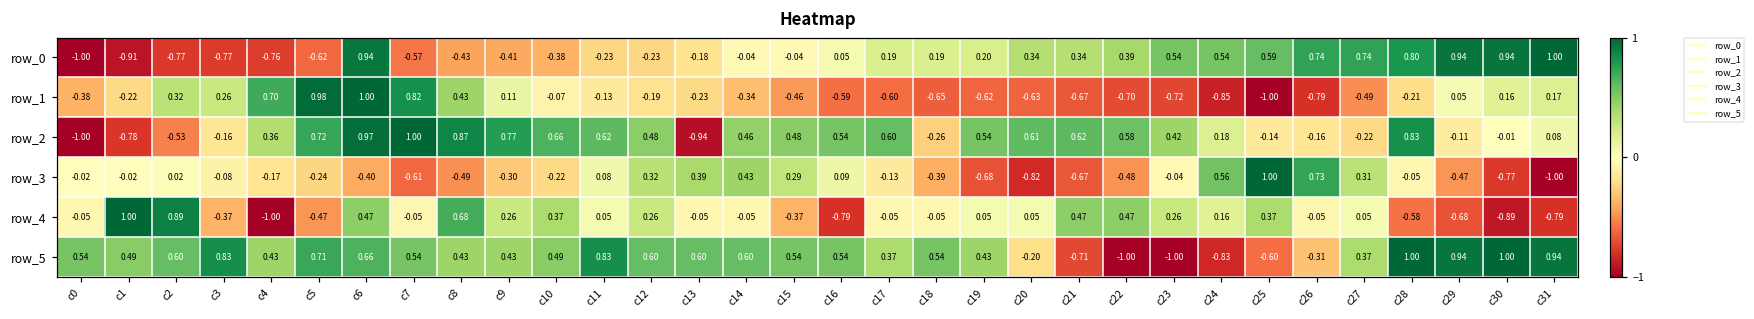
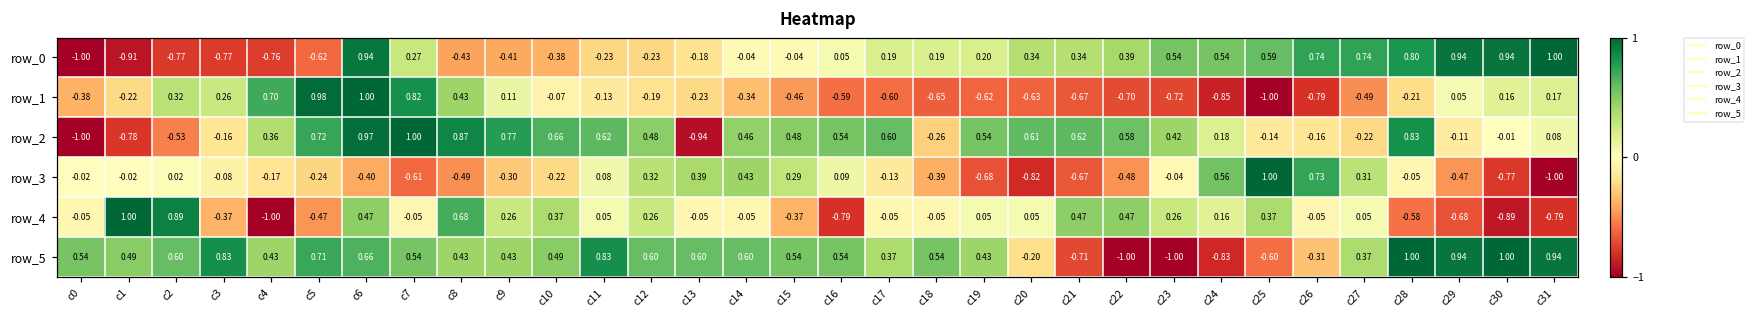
  {
    "row_0": {
      "c0": -1.00,
      "c1": -0.91,
      "c2": -0.77,
      "c3": -0.77,
      "c4": -0.76,
      "c5": -0.62,
      "c6": 0.94,
-     "c7": -0.57,
+     "c7": 0.27,
      "c8": -0.43,
      "c9": -0.41,
      "c10": -0.38,
      "c11": -0.23,
      "c12": -0.23,
      "c13": -0.18,
      "c14": -0.04,
      "c15": -0.04,
      "c16": 0.05,
      "c17": 0.19,
      "c18": 0.19,
      "c19": 0.20,
      "c20": 0.34,
      "c21": 0.34,
      "c22": 0.39,
      "c23": 0.54,
      "c24": 0.54,
      "c25": 0.59,
      "c26": 0.74,
      "c27": 0.74,
      "c28": 0.80,
      "c29": 0.94,
      "c30": 0.94,
      "c31": 1.00
    },
    "row_1": {
      "c0": -0.38,
      "c1": -0.22,
      "c2": 0.32,
      "c3": 0.26,
      "c4": 0.70,
      "c5": 0.98,
      "c6": 1.00,
      "c7": 0.82,
      "c8": 0.43,
      "c9": 0.11,
      "c10": -0.07,
      "c11": -0.13,
      "c12": -0.19,
      "c13": -0.23,
      "c14": -0.34,
      "c15": -0.46,
      "c16": -0.59,
      "c17": -0.60,
      "c18": -0.65,
      "c19": -0.62,
      "c20": -0.63,
      "c21": -0.67,
      "c22": -0.70,
      "c23": -0.72,
      "c24": -0.85,
      "c25": -1.00,
      "c26": -0.79,
      "c27": -0.49,
      "c28": -0.21,
      "c29": 0.05,
      "c30": 0.16,
      "c31": 0.17
    },
    "row_2": {
      "c0": -1.00,
      "c1": -0.78,
      "c2": -0.53,
      "c3": -0.16,
      "c4": 0.36,
      "c5": 0.72,
      "c6": 0.97,
      "c7": 1.00,
      "c8": 0.87,
      "c9": 0.77,
      "c10": 0.66,
      "c11": 0.62,
      "c12": 0.48,
      "c13": -0.94,
      "c14": 0.46,
      "c15": 0.48,
      "c16": 0.54,
      "c17": 0.60,
      "c18": -0.26,
      "c19": 0.54,
      "c20": 0.61,
      "c21": 0.62,
      "c22": 0.58,
      "c23": 0.42,
      "c24": 0.18,
      "c25": -0.14,
      "c26": -0.16,
      "c27": -0.22,
      "c28": 0.83,
      "c29": -0.11,
      "c30": -0.01,
      "c31": 0.08
    },
    "row_3": {
      "c0": -0.02,
      "c1": -0.02,
      "c2": 0.02,
      "c3": -0.08,
      "c4": -0.17,
      "c5": -0.24,
      "c6": -0.40,
      "c7": -0.61,
      "c8": -0.49,
      "c9": -0.30,
      "c10": -0.22,
      "c11": 0.08,
      "c12": 0.32,
      "c13": 0.39,
      "c14": 0.43,
      "c15": 0.29,
      "c16": 0.09,
      "c17": -0.13,
      "c18": -0.39,
      "c19": -0.68,
      "c20": -0.82,
      "c21": -0.67,
      "c22": -0.48,
      "c23": -0.04,
      "c24": 0.56,
      "c25": 1.00,
      "c26": 0.73,
      "c27": 0.31,
      "c28": -0.05,
      "c29": -0.47,
      "c30": -0.77,
      "c31": -1.00
    },
    "row_4": {
      "c0": -0.05,
      "c1": 1.00,
      "c2": 0.89,
      "c3": -0.37,
      "c4": -1.00,
      "c5": -0.47,
      "c6": 0.47,
      "c7": -0.05,
      "c8": 0.68,
      "c9": 0.26,
      "c10": 0.37,
      "c11": 0.05,
      "c12": 0.26,
      "c13": -0.05,
      "c14": -0.05,
      "c15": -0.37,
      "c16": -0.79,
      "c17": -0.05,
      "c18": -0.05,
      "c19": 0.05,
      "c20": 0.05,
      "c21": 0.47,
      "c22": 0.47,
      "c23": 0.26,
      "c24": 0.16,
      "c25": 0.37,
      "c26": -0.05,
      "c27": 0.05,
      "c28": -0.58,
      "c29": -0.68,
      "c30": -0.89,
      "c31": -0.79
    },
    "row_5": {
      "c0": 0.54,
      "c1": 0.49,
      "c2": 0.60,
      "c3": 0.83,
      "c4": 0.43,
      "c5": 0.71,
      "c6": 0.66,
      "c7": 0.54,
      "c8": 0.43,
      "c9": 0.43,
      "c10": 0.49,
      "c11": 0.83,
      "c12": 0.60,
      "c13": 0.60,
      "c14": 0.60,
      "c15": 0.54,
      "c16": 0.54,
      "c17": 0.37,
      "c18": 0.54,
      "c19": 0.43,
      "c20": -0.20,
      "c21": -0.71,
      "c22": -1.00,
      "c23": -1.00,
      "c24": -0.83,
      "c25": -0.60,
      "c26": -0.31,
      "c27": 0.37,
      "c28": 1.00,
      "c29": 0.94,
      "c30": 1.00,
      "c31": 0.94
    }
  }
